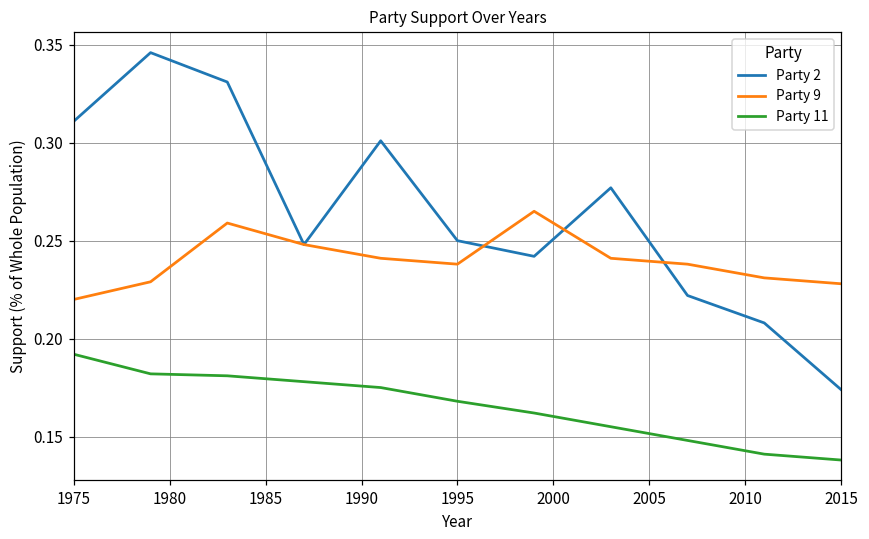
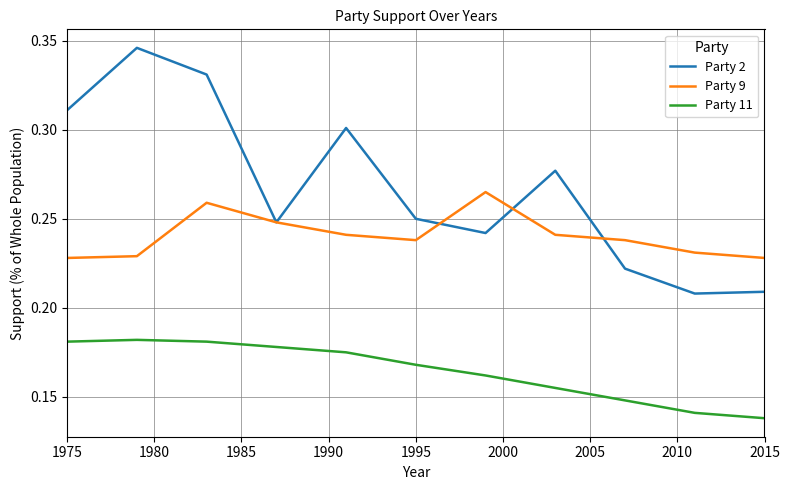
  {
    "Party 2": {
      "1975": 0.311,
      "1995": 0.250,
-     "2015": 0.174
+     "2015": 0.209
    },
    "Party 9": {
-     "1975": 0.220,
+     "1975": 0.228,
      "1995": 0.238,
      "2015": 0.228
    },
    "Party 11": {
-     "1975": 0.192,
+     "1975": 0.181,
      "1995": 0.168,
      "2015": 0.138
    }
  }
